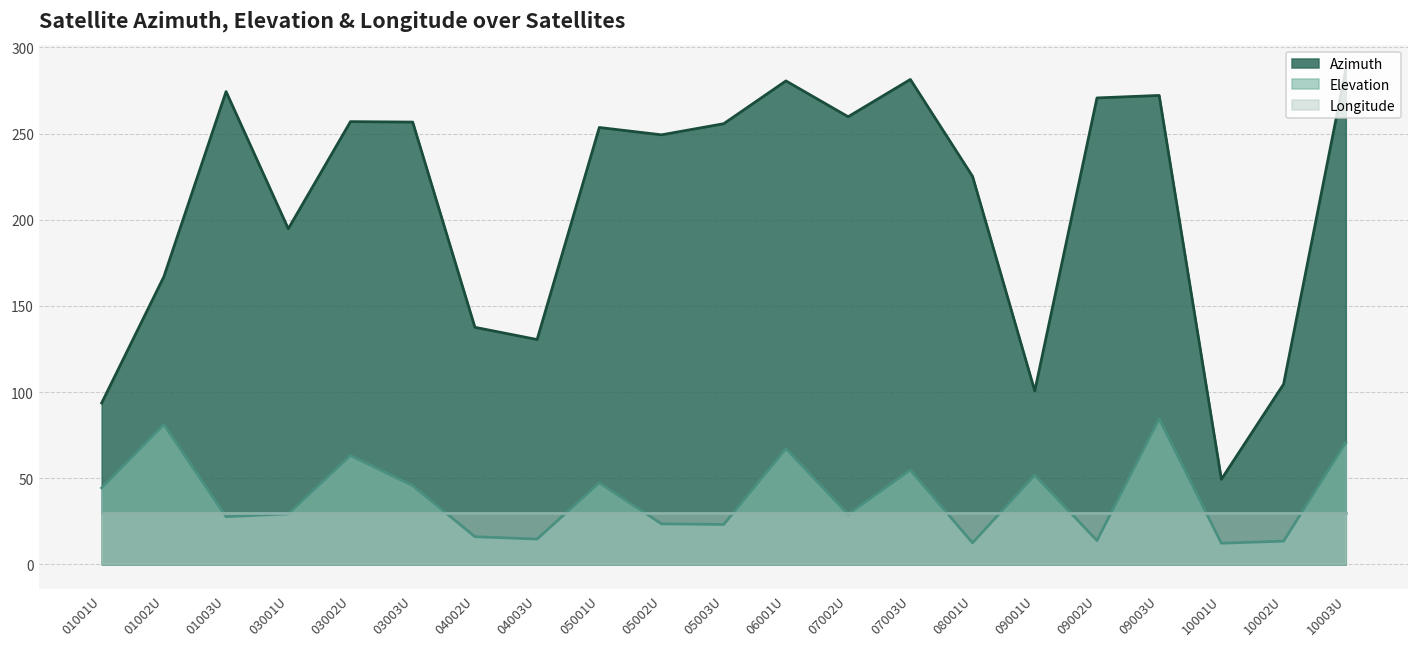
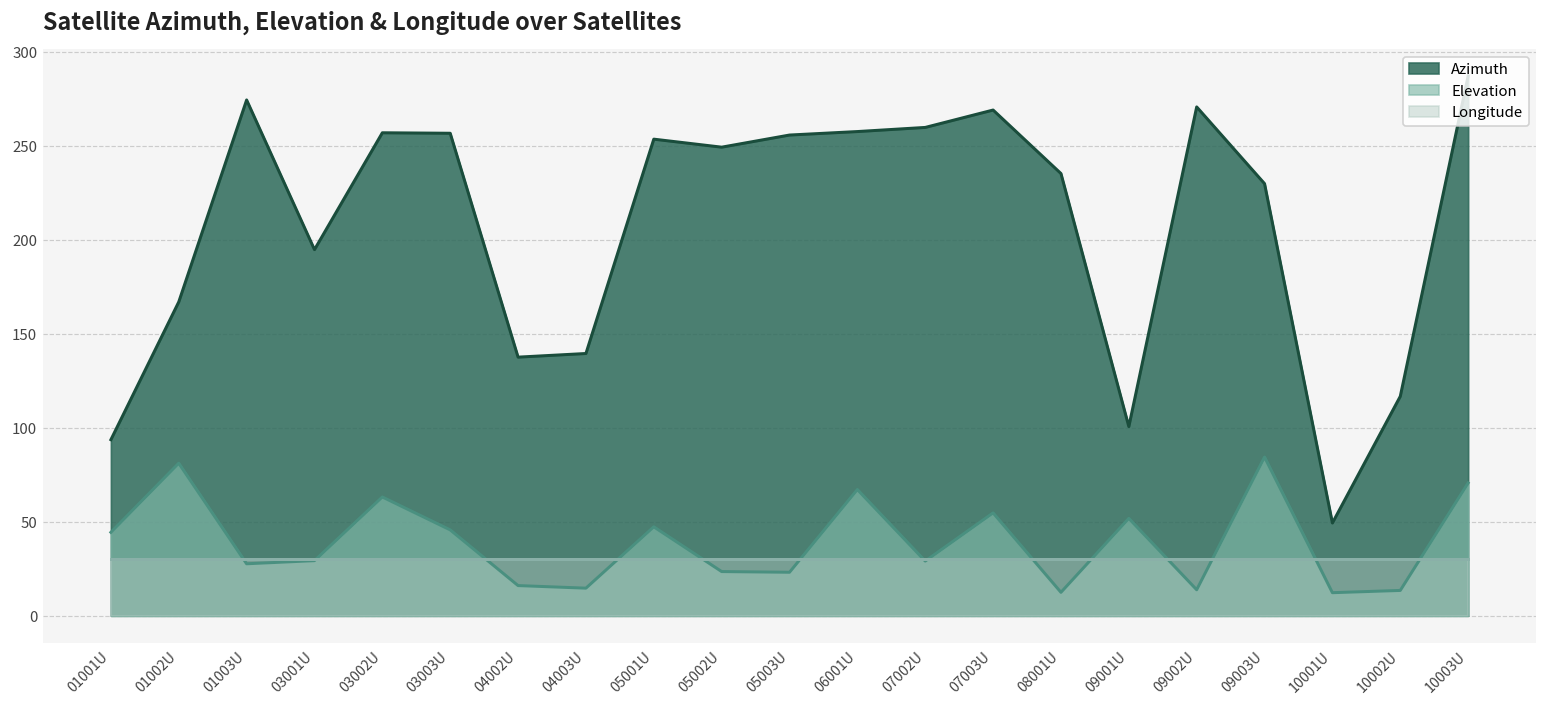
  {
    "Azimuth": {
      "01001U": 94,
      "01002U": 167,
      "01003U": 274,
      "03001U": 195,
      "03002U": 257,
      "03003U": 257,
      "04002U": 138,
-     "04003U": 130,
+     "04003U": 140,
      "05001U": 254,
      "05002U": 249,
      "05003U": 256,
-     "06001U": 281,
+     "06001U": 258,
      "07002U": 260,
-     "07003U": 281,
-     "08001U": 225,
+     "07003U": 269,
+     "08001U": 235,
      "09001U": 101,
      "09002U": 271,
-     "09003U": 272,
+     "09003U": 230,
      "10001U": 49,
-     "10002U": 105
+     "10002U": 117
    }
  }
